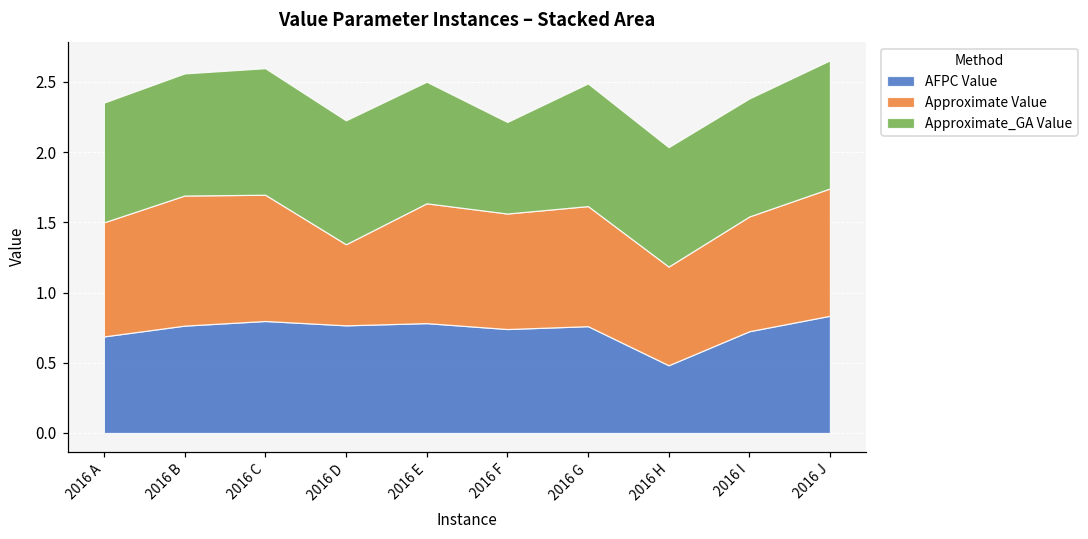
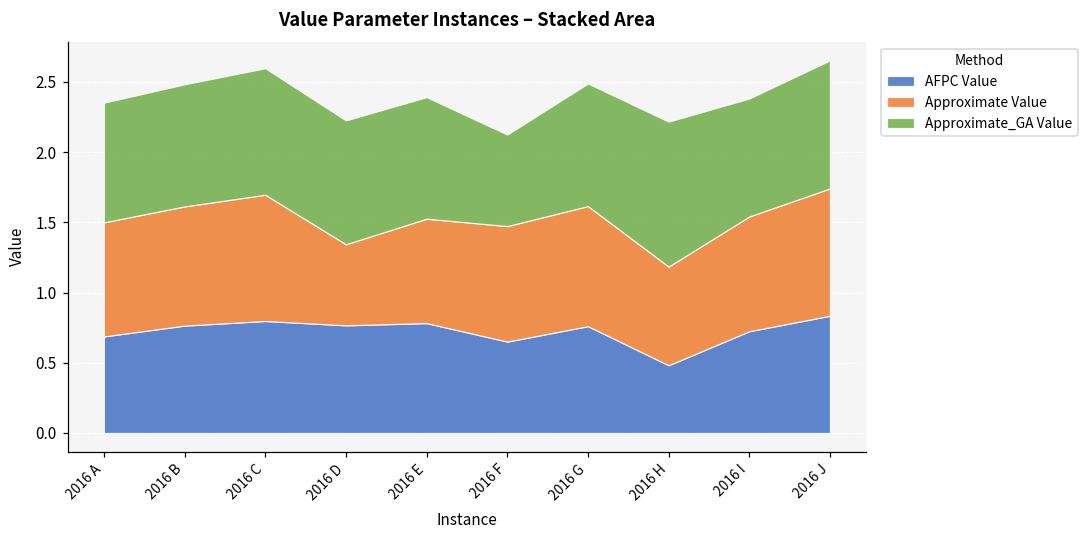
  {
    "AFPC Value": {
      "2016 A": 0.69,
      "2016 B": 0.76,
      "2016 C": 0.80,
      "2016 D": 0.77,
      "2016 E": 0.78,
-     "2016 F": 0.74,
+     "2016 F": 0.65,
      "2016 G": 0.76,
      "2016 H": 0.48,
      "2016 I": 0.72,
      "2016 J": 0.83
    },
    "Approximate Value": {
      "2016 A": 0.81,
-     "2016 B": 0.93,
+     "2016 B": 0.85,
      "2016 C": 0.90,
      "2016 D": 0.58,
-     "2016 E": 0.85,
+     "2016 E": 0.74,
      "2016 F": 0.82,
      "2016 G": 0.86,
      "2016 H": 0.70,
      "2016 I": 0.82,
      "2016 J": 0.91
    },
    "Approximate_GA Value": {
      "2016 A": 0.85,
      "2016 B": 0.87,
      "2016 C": 0.90,
      "2016 D": 0.88,
      "2016 E": 0.87,
      "2016 F": 0.65,
      "2016 G": 0.87,
-     "2016 H": 0.85,
+     "2016 H": 1.03,
      "2016 I": 0.84,
      "2016 J": 0.91
    }
  }
